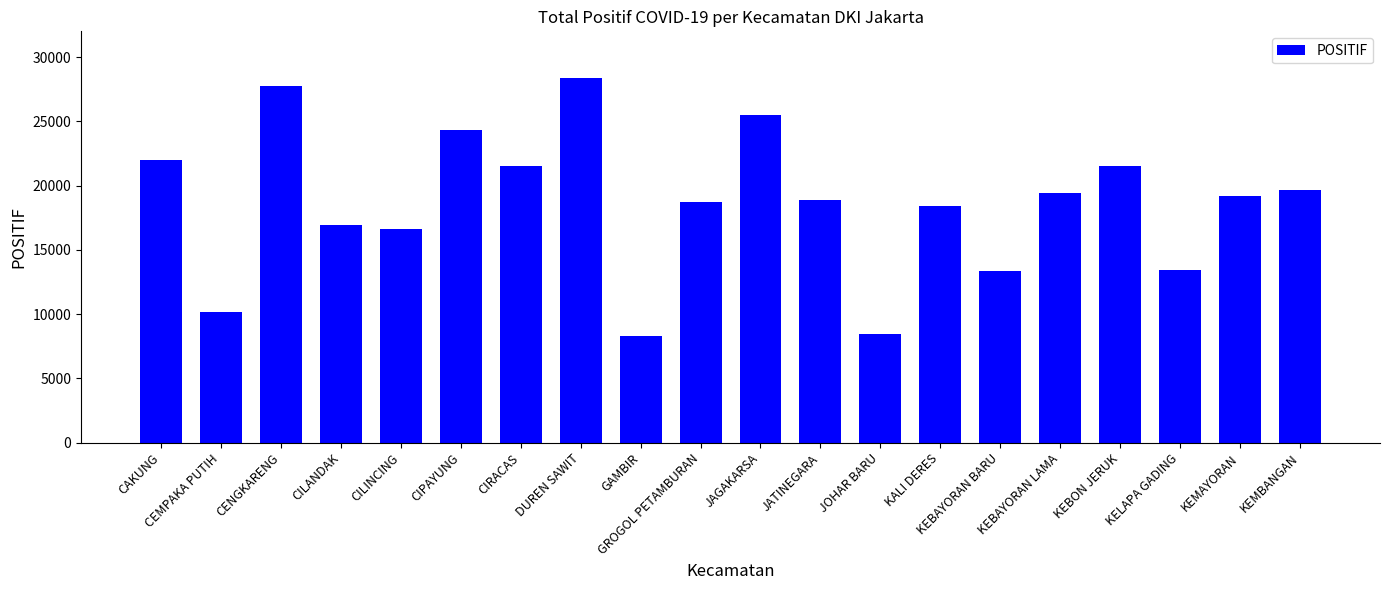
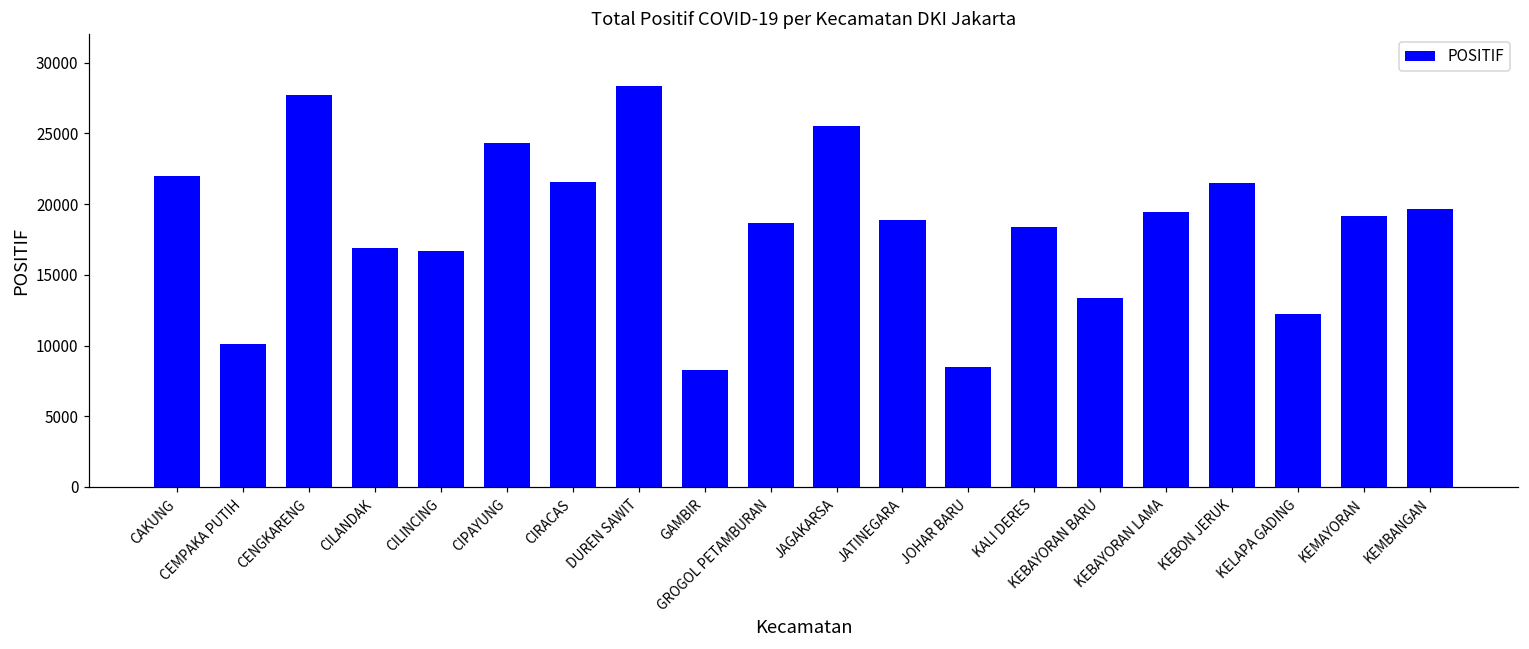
  {
    "CAKUNG": 22000,
    "CEMPAKA PUTIH": 10100,
    "CENGKARENG": 27700,
    "CILANDAK": 16900,
    "CILINCING": 16700,
    "CIPAYUNG": 24300,
    "CIRACAS": 21500,
    "DUREN SAWIT": 28400,
    "GAMBIR": 8300,
    "GROGOL PETAMBURAN": 18700,
    "JAGAKARSA": 25500,
    "JATINEGARA": 18900,
    "JOHAR BARU": 8500,
    "KALI DERES": 18400,
    "KEBAYORAN BARU": 13300,
    "KEBAYORAN LAMA": 19400,
    "KEBON JERUK": 21500,
-   "KELAPA GADING": 13400,
+   "KELAPA GADING": 12200,
    "KEMAYORAN": 19200,
    "KEMBANGAN": 19700
  }
